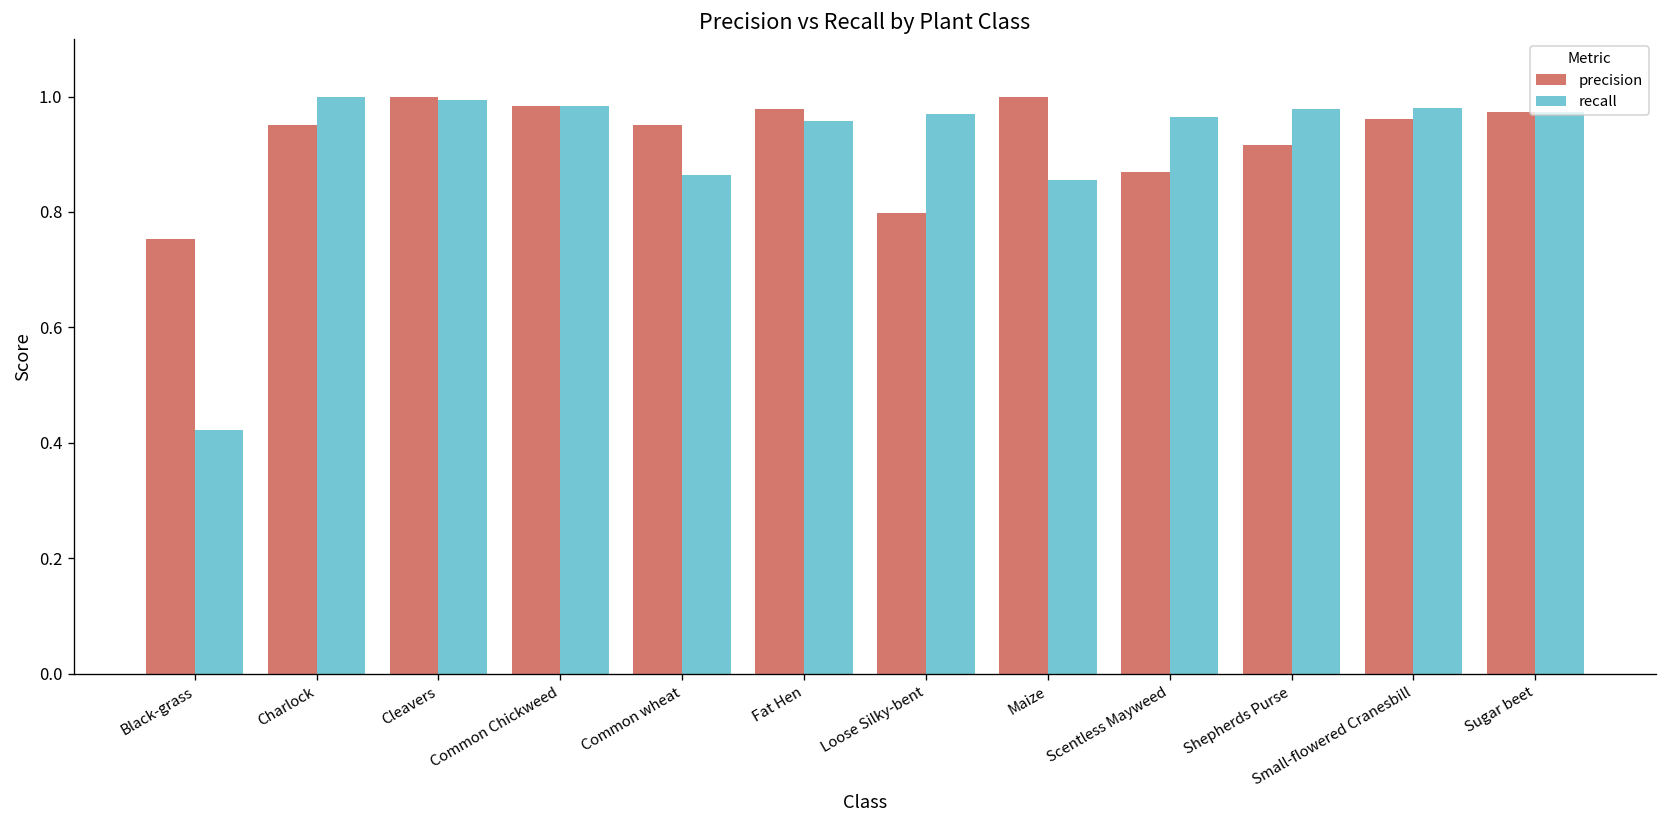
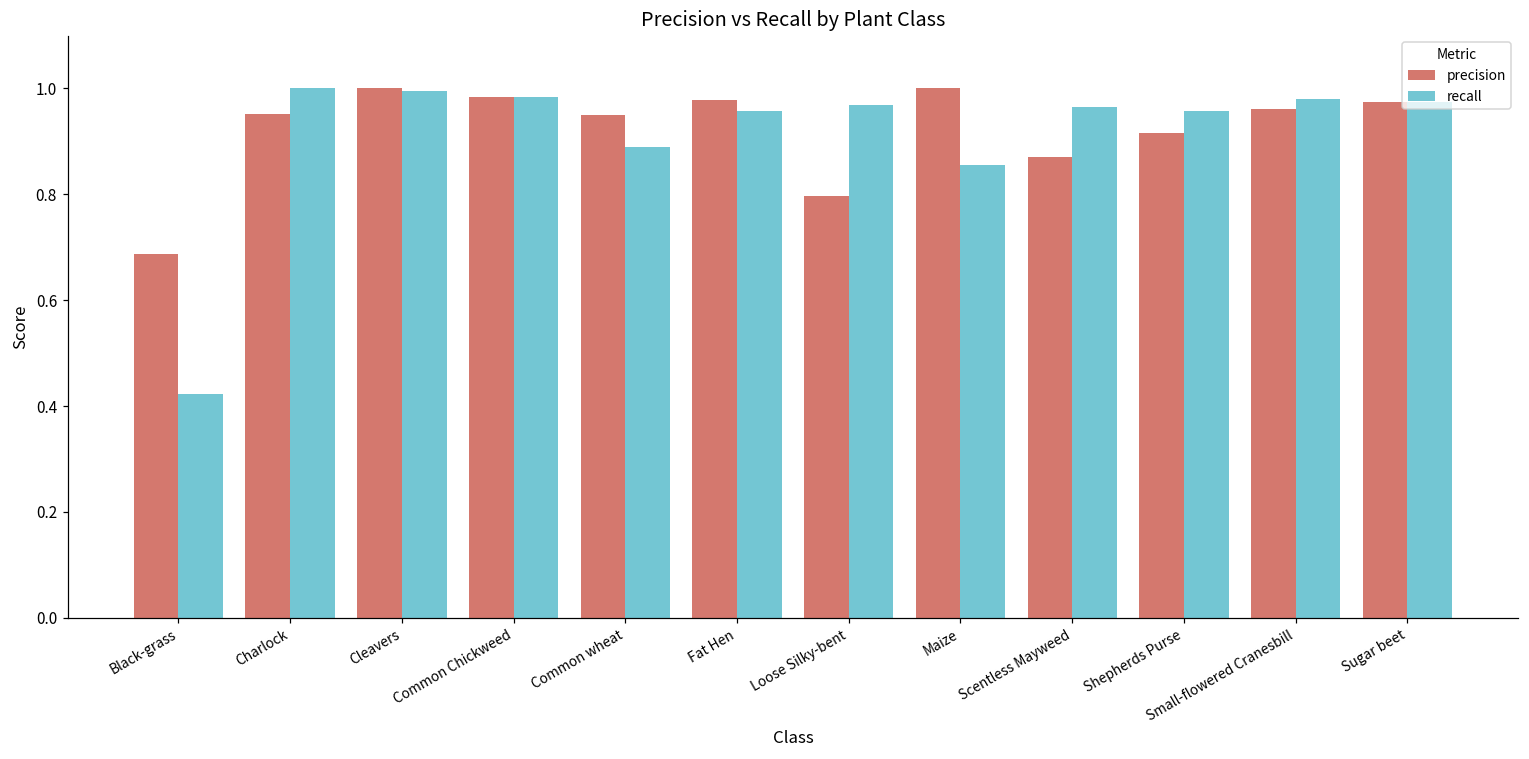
  {
    "precision": {
-     "Black-grass": 0.75,
+     "Black-grass": 0.69,
      "Charlock": 0.95,
      "Cleavers": 1.00,
      "Common Chickweed": 0.98,
      "Common wheat": 0.95,
      "Fat Hen": 0.98,
      "Loose Silky-bent": 0.80,
      "Maize": 1.00,
      "Scentless Mayweed": 0.87,
      "Shepherds Purse": 0.92,
      "Small-flowered Cranesbill": 0.96,
      "Sugar beet": 0.97
    },
    "recall": {
      "Black-grass": 0.42,
      "Charlock": 1.00,
      "Cleavers": 0.99,
      "Common Chickweed": 0.98,
-     "Common wheat": 0.86,
+     "Common wheat": 0.89,
      "Fat Hen": 0.96,
      "Loose Silky-bent": 0.97,
      "Maize": 0.86,
      "Scentless Mayweed": 0.96,
-     "Shepherds Purse": 0.98,
+     "Shepherds Purse": 0.96,
      "Small-flowered Cranesbill": 0.98
    }
  }
